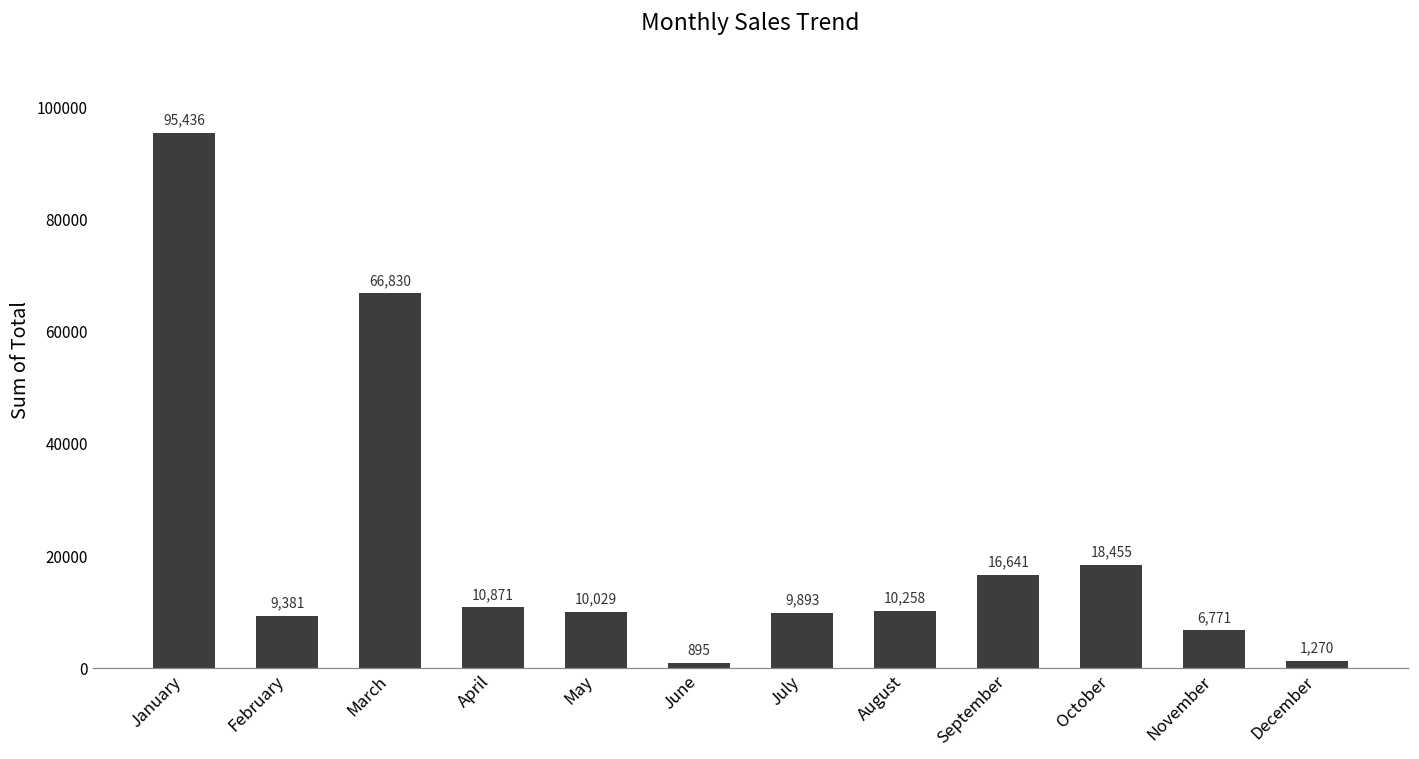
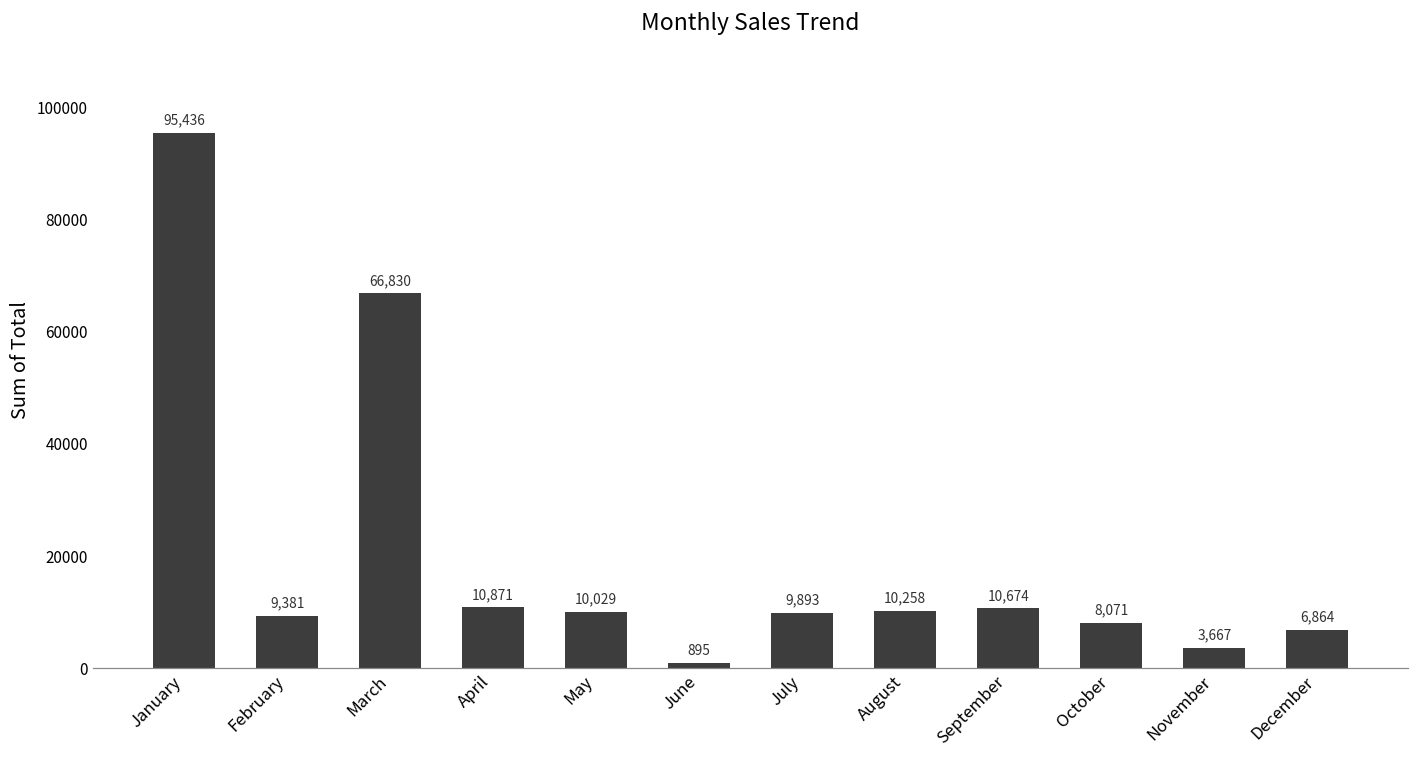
  {
    "January": "95,436",
    "February": "9,381",
    "March": "66,830",
    "April": "10,871",
    "May": "10,029",
    "June": "895",
    "July": "9,893",
    "August": "10,258",
-   "September": "16,641",
-   "October": "18,455",
-   "November": "6,771",
-   "December": "1,270"
+   "September": "10,674",
+   "October": "8,071",
+   "November": "3,667",
+   "December": "6,864"
  }
